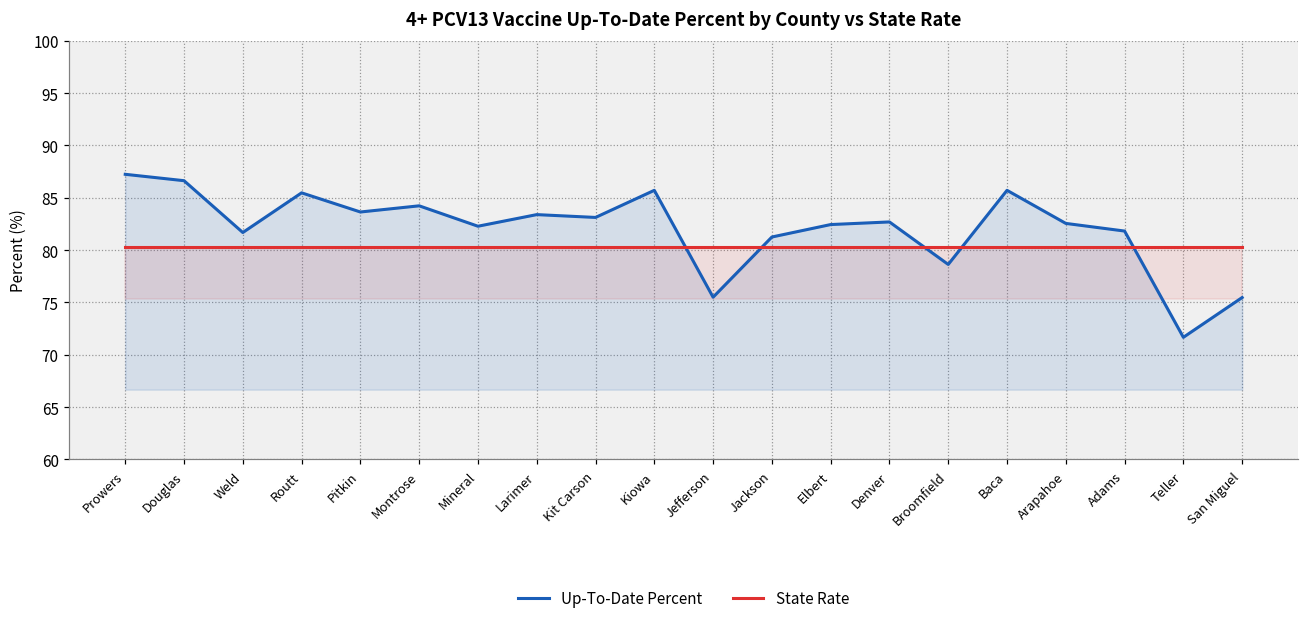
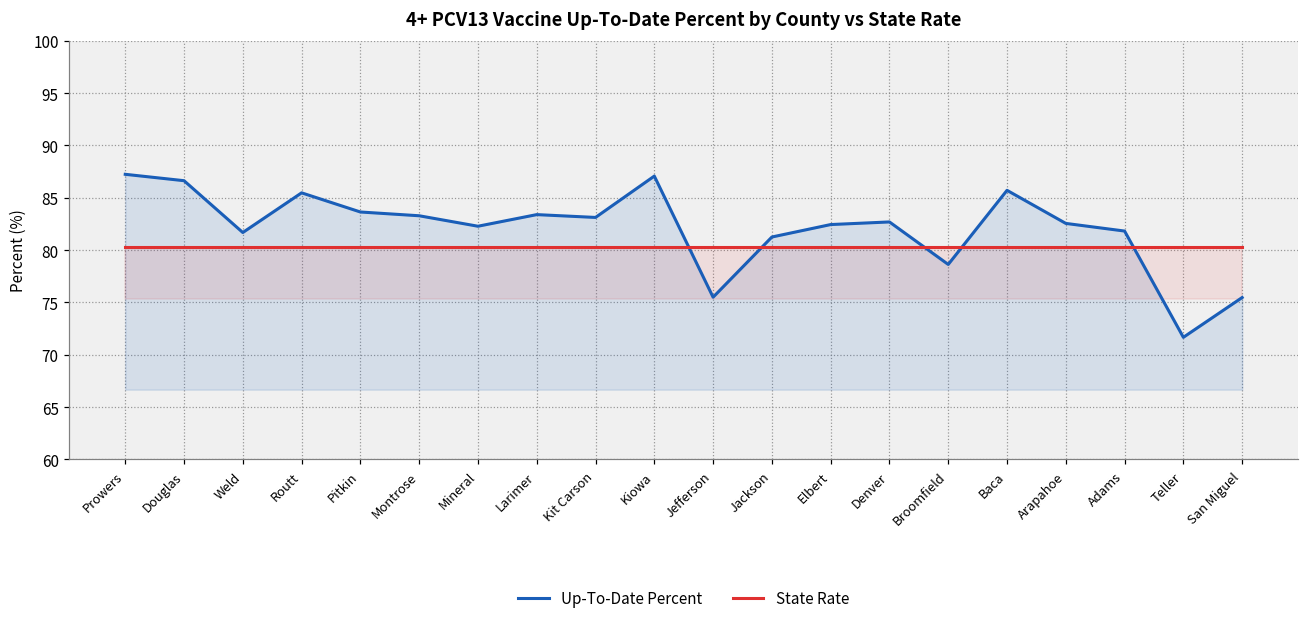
  {
    "Up-To-Date Percent": {
      "Prowers": 87,
      "Douglas": 87,
      "Weld": 82,
      "Routt": 85,
      "Pitkin": 84,
-     "Montrose": 84,
+     "Montrose": 83,
      "Mineral": 82,
      "Larimer": 83,
      "Kit Carson": 83,
-     "Kiowa": 86,
+     "Kiowa": 87,
      "Jefferson": 76,
      "Jackson": 81,
      "Elbert": 82,
      "Denver": 83,
      "Broomfield": 79,
      "Baca": 86,
      "Arapahoe": 83,
      "Adams": 82,
      "Teller": 72,
      "San Miguel": 75
    },
    "State Rate": {
      "Prowers": 80,
      "Douglas": 80,
      "Weld": 80,
      "Routt": 80,
      "Pitkin": 80,
      "Montrose": 80,
      "Mineral": 80,
      "Larimer": 80,
      "Kit Carson": 80,
      "Kiowa": 80,
      "Jefferson": 80,
      "Jackson": 80,
      "Elbert": 80,
      "Denver": 80,
      "Broomfield": 80,
      "Baca": 80,
      "Arapahoe": 80,
      "Adams": 80,
      "Teller": 80,
      "San Miguel": 80
    }
  }
